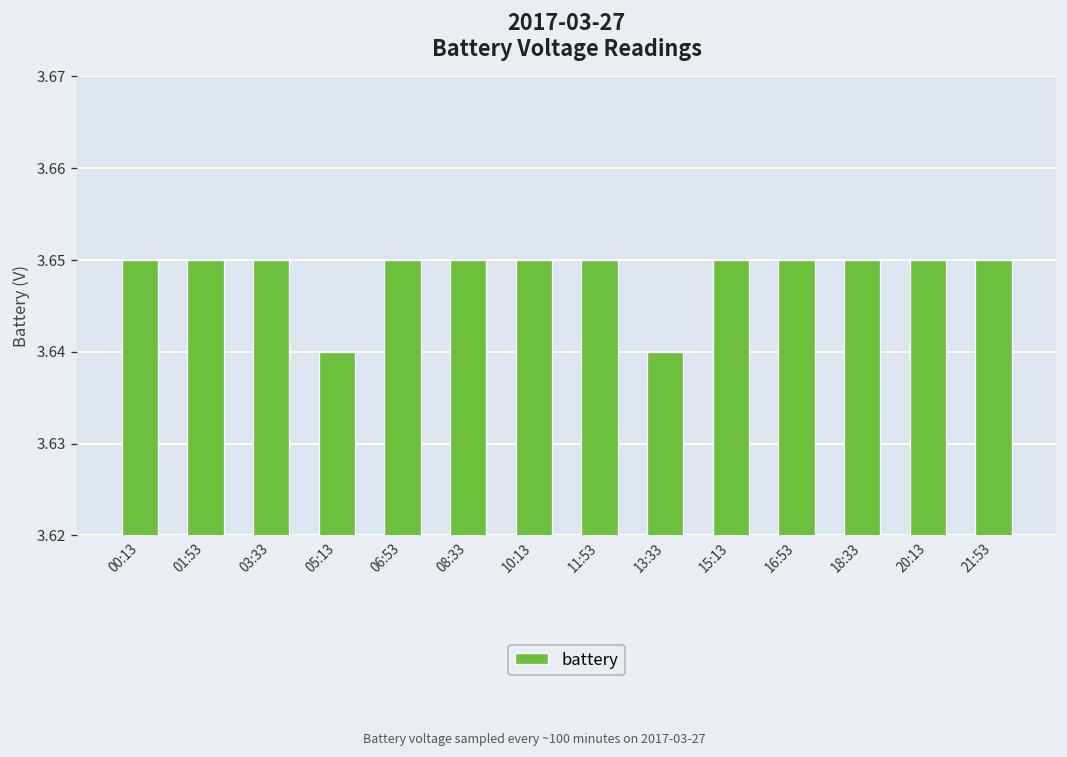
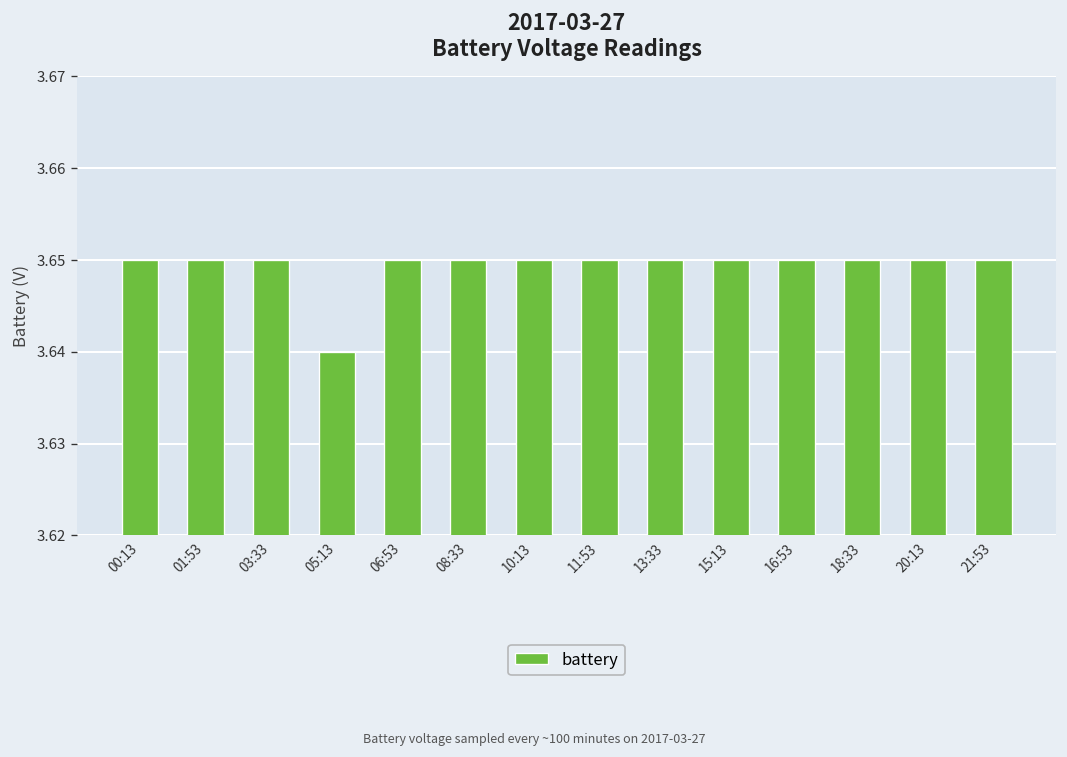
  {
    "00:13": 3.65,
    "01:53": 3.65,
    "03:33": 3.65,
    "05:13": 3.64,
    "06:53": 3.65,
    "08:33": 3.65,
    "10:13": 3.65,
    "11:53": 3.65,
-   "13:33": 3.64,
+   "13:33": 3.65,
    "15:13": 3.65,
    "16:53": 3.65,
    "18:33": 3.65,
    "20:13": 3.65,
    "21:53": 3.65
  }
